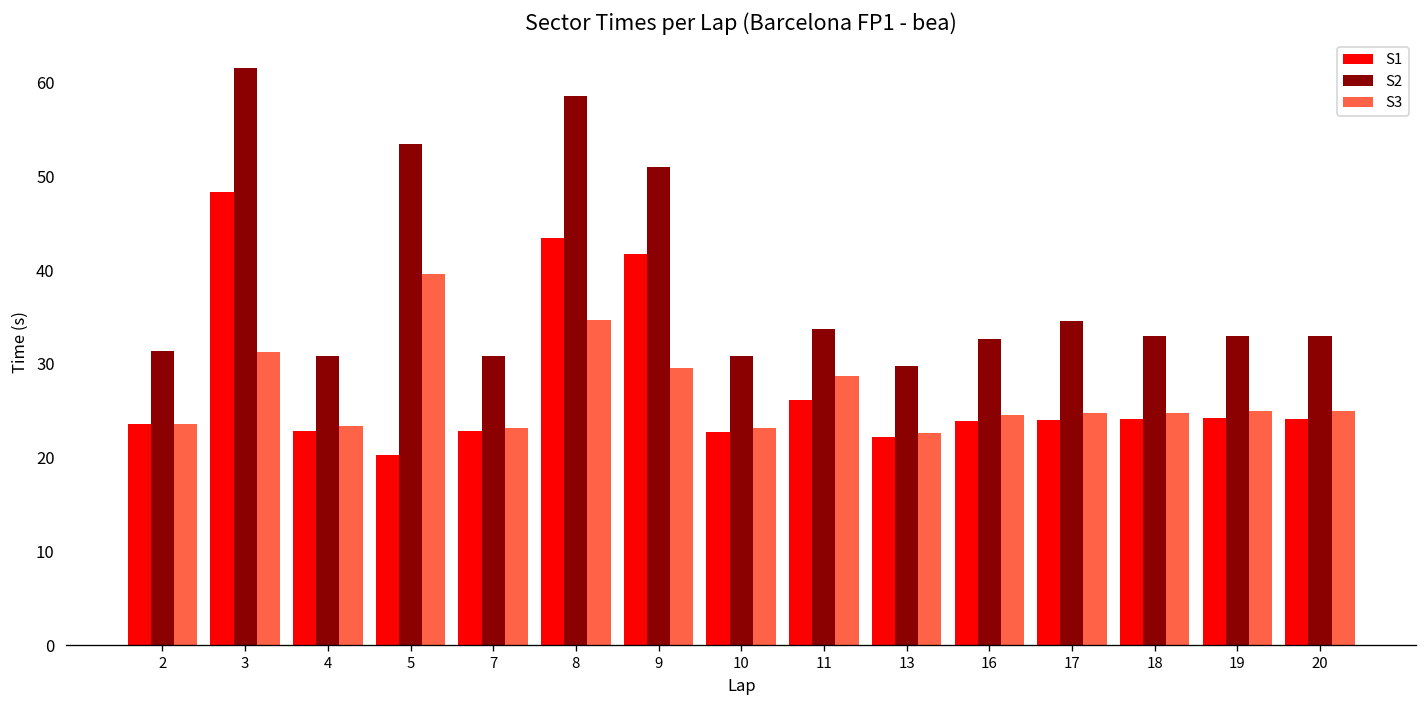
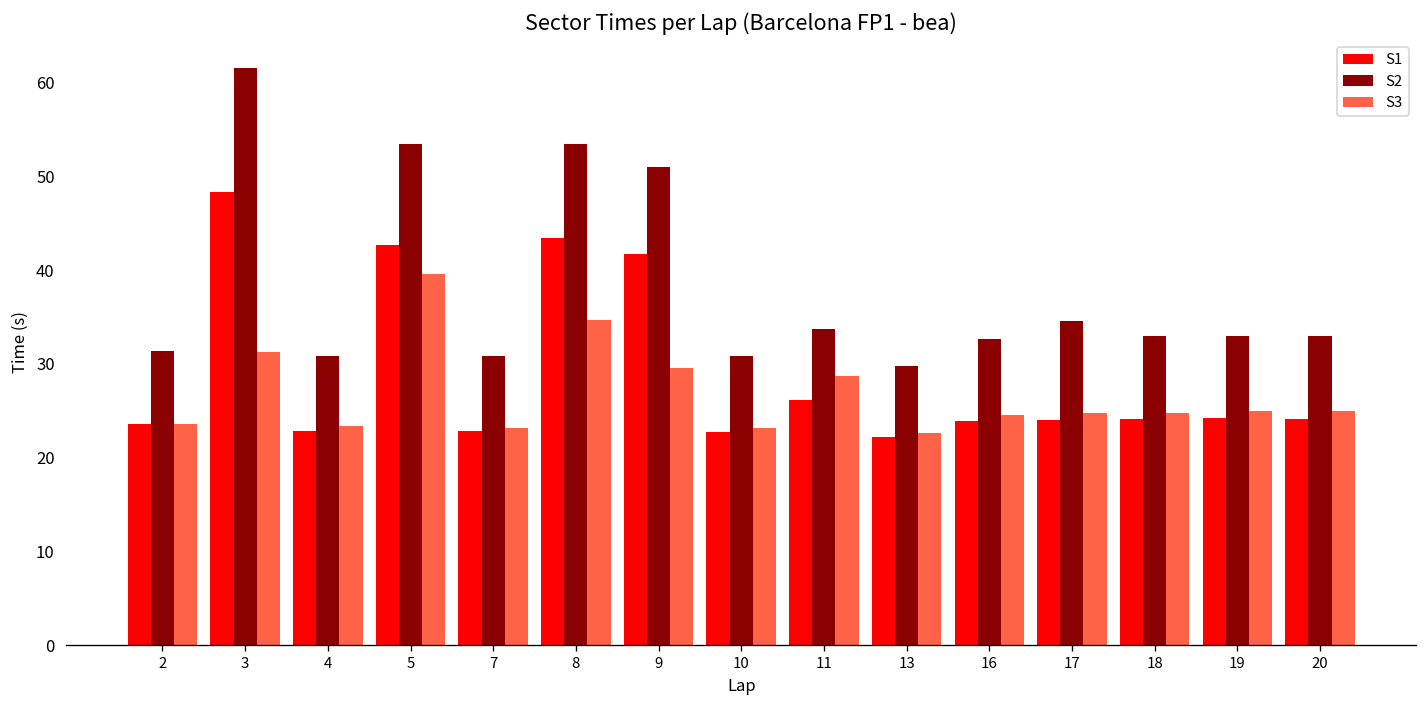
  {
    "S1": {
      "2": 24,
      "3": 48,
      "4": 23,
-     "5": 20,
+     "5": 43,
      "7": 23,
      "8": 43,
      "9": 42,
      "10": 23,
      "11": 26,
      "13": 22,
      "16": 24,
      "17": 24,
      "18": 24,
      "19": 24,
      "20": 24
    },
    "S2": {
      "2": 31,
      "3": 62,
      "4": 31,
      "5": 53,
      "7": 31,
-     "8": 59,
+     "8": 53,
      "9": 51,
      "10": 31,
      "11": 34,
      "13": 30,
      "16": 33,
      "17": 35,
      "18": 33,
      "19": 33,
      "20": 33
    },
    "S3": {
      "2": 24,
      "3": 31,
      "4": 23,
      "5": 40,
      "7": 23,
      "8": 35,
      "9": 30,
      "10": 23,
      "11": 29,
      "13": 23,
      "16": 25,
      "17": 25,
      "18": 25,
      "19": 25,
      "20": 25
    }
  }
